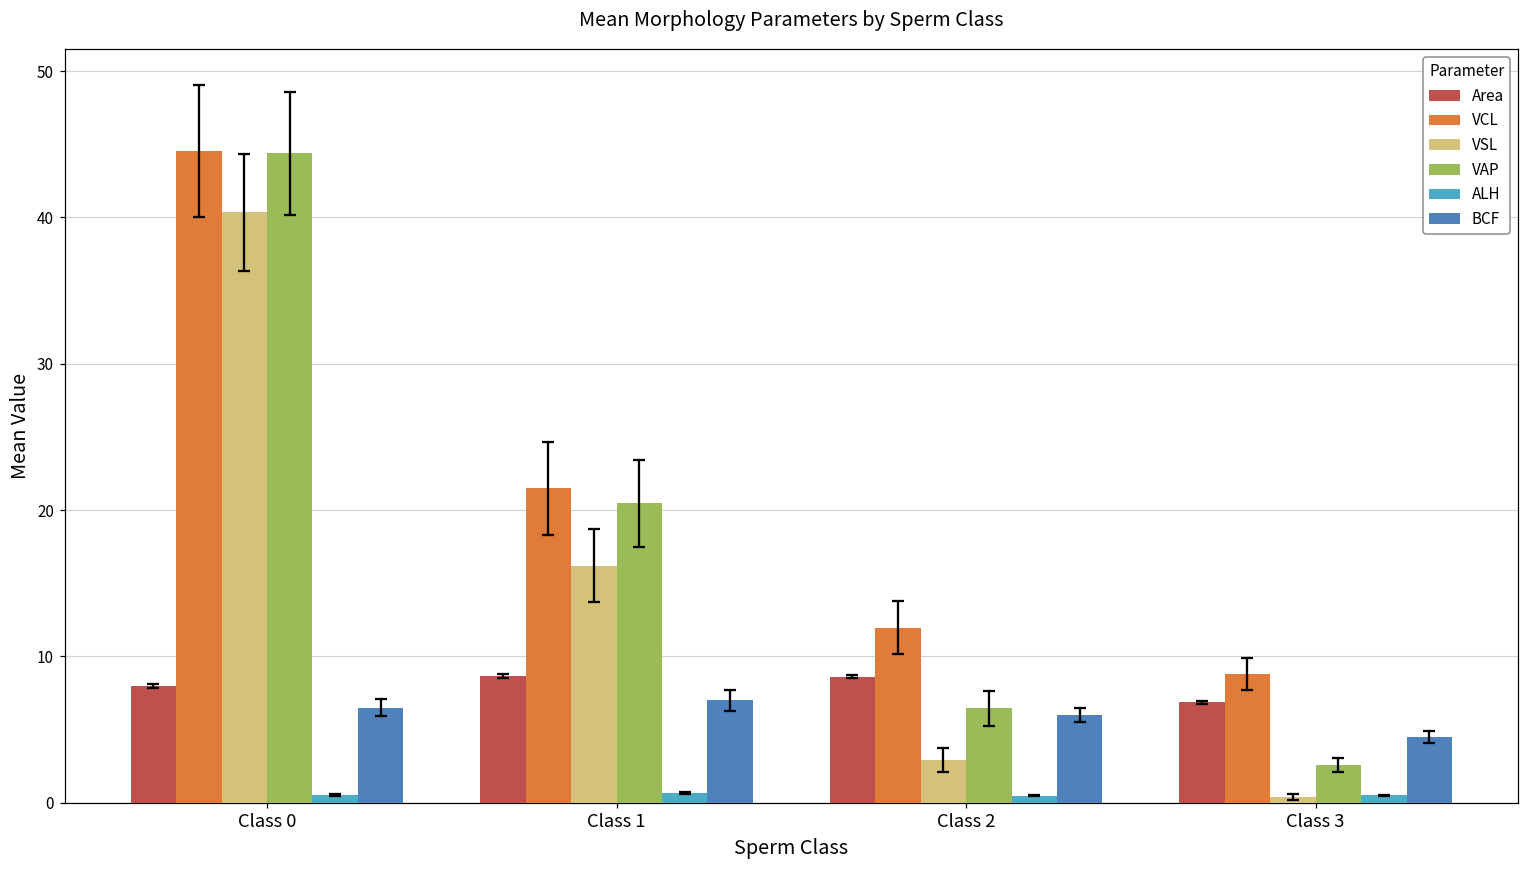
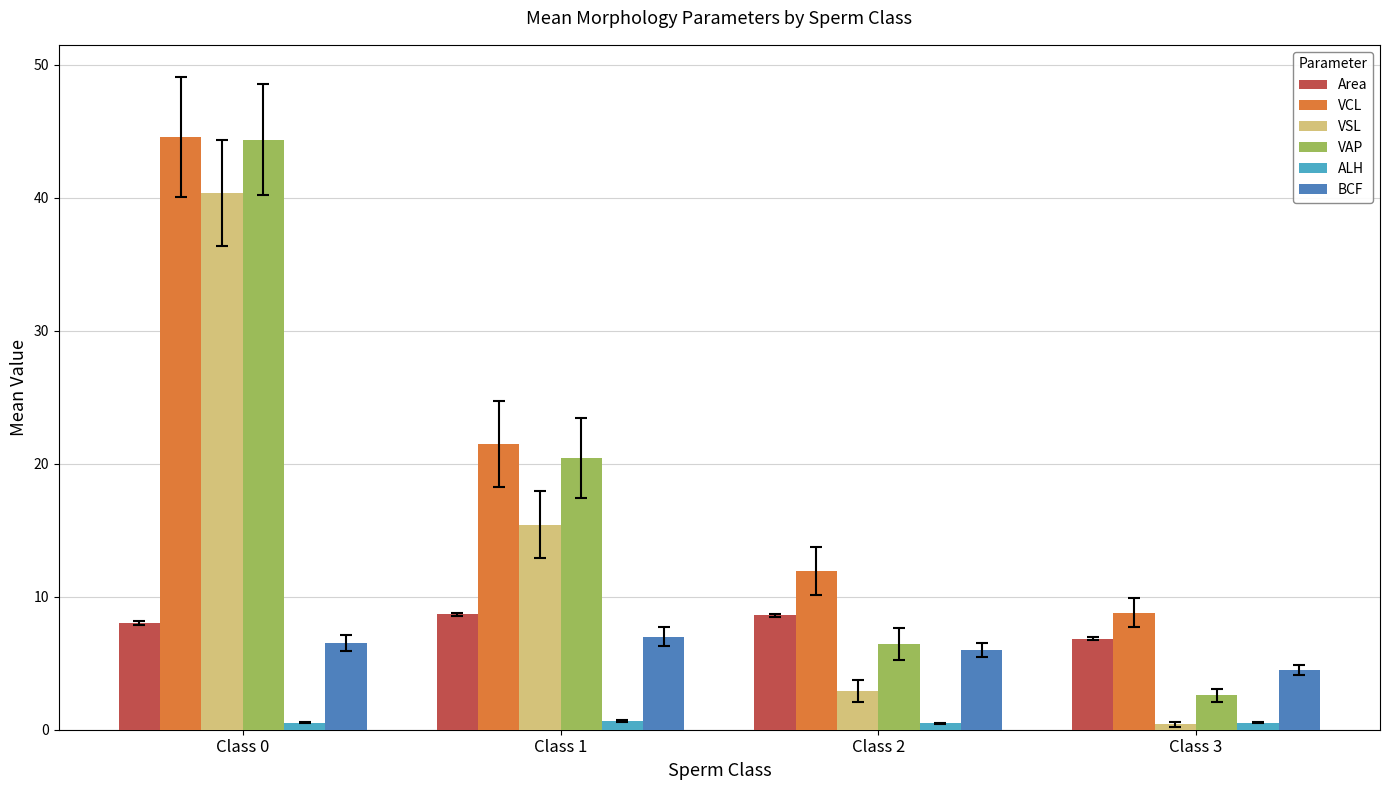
  {
    "VSL": {
      "Class 0": 40.3,
-     "Class 1": 16.2,
+     "Class 1": 15.4,
      "Class 2": 2.9,
      "Class 3": 0.4
    },
    "VAP": {
      "Class 0": 44.4,
      "Class 1": 20.5,
      "Class 2": 6.5,
      "Class 3": 2.6
    }
  }
